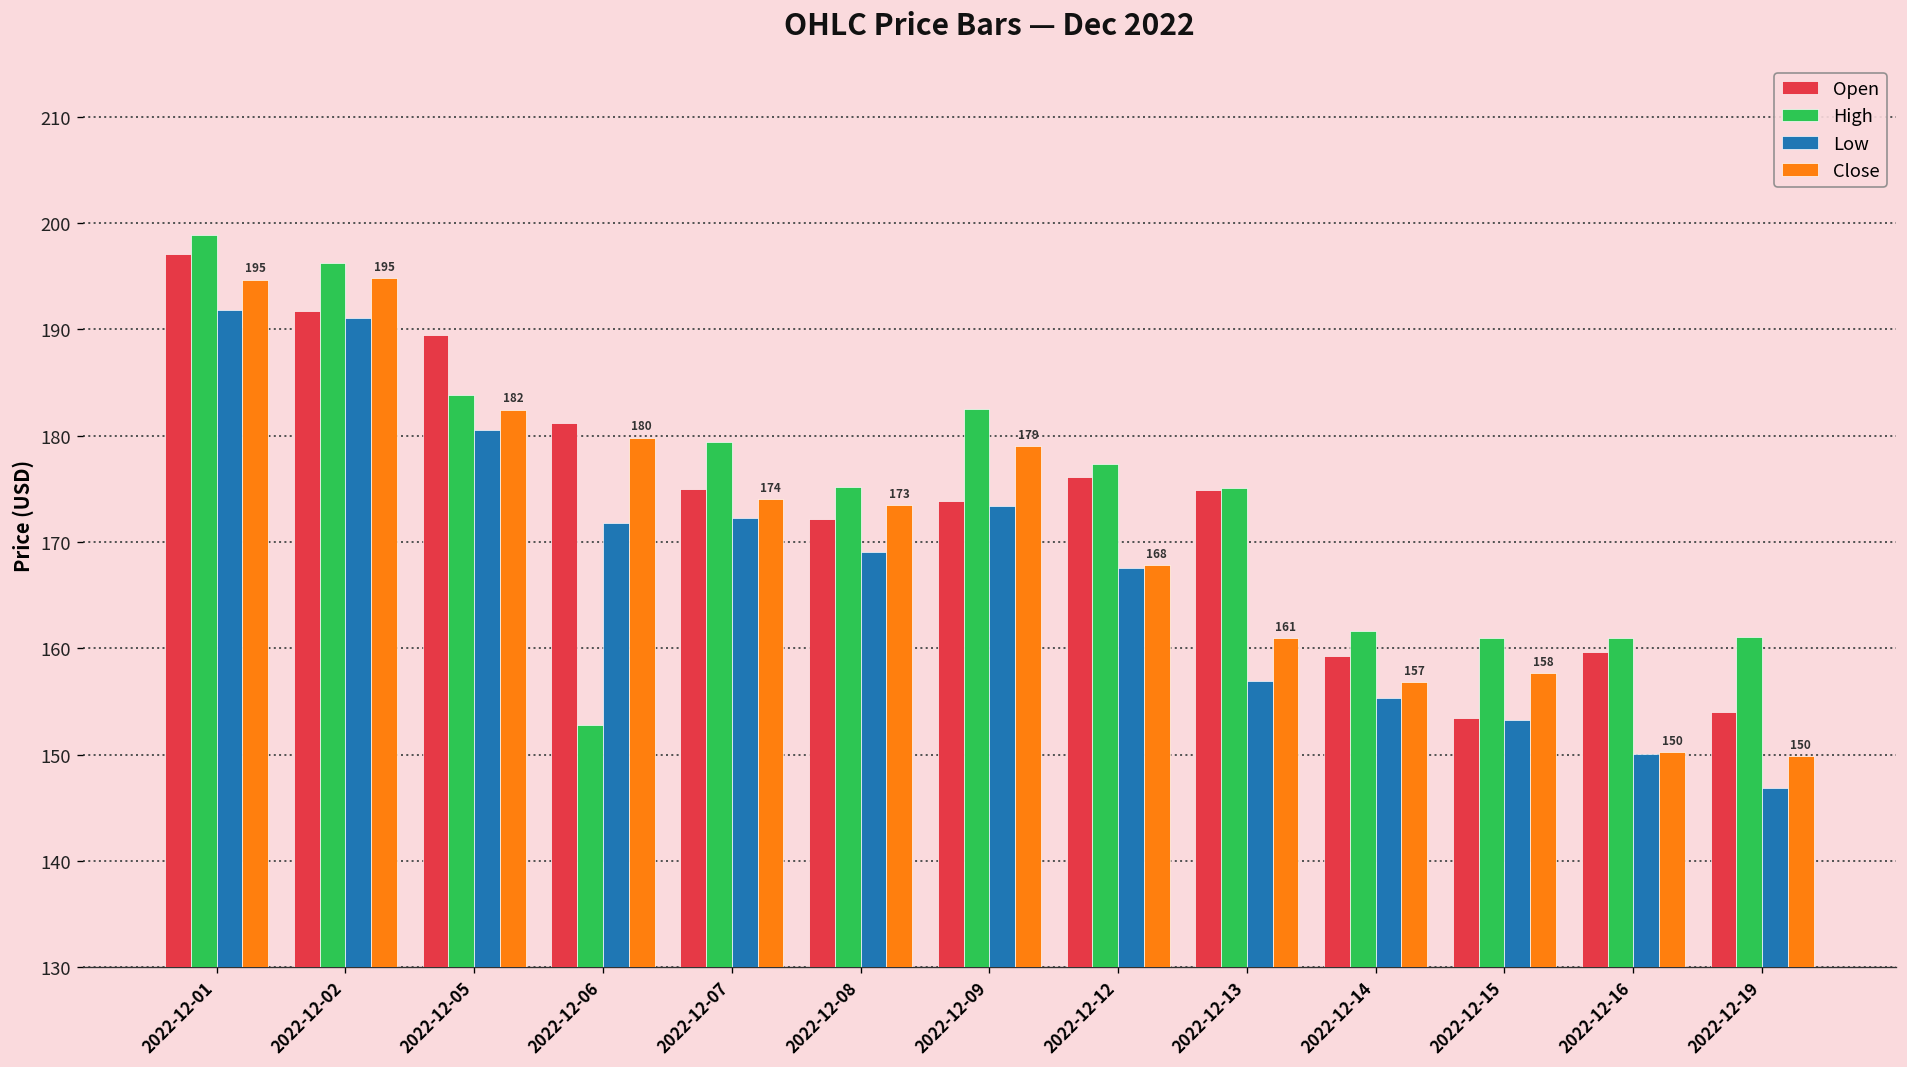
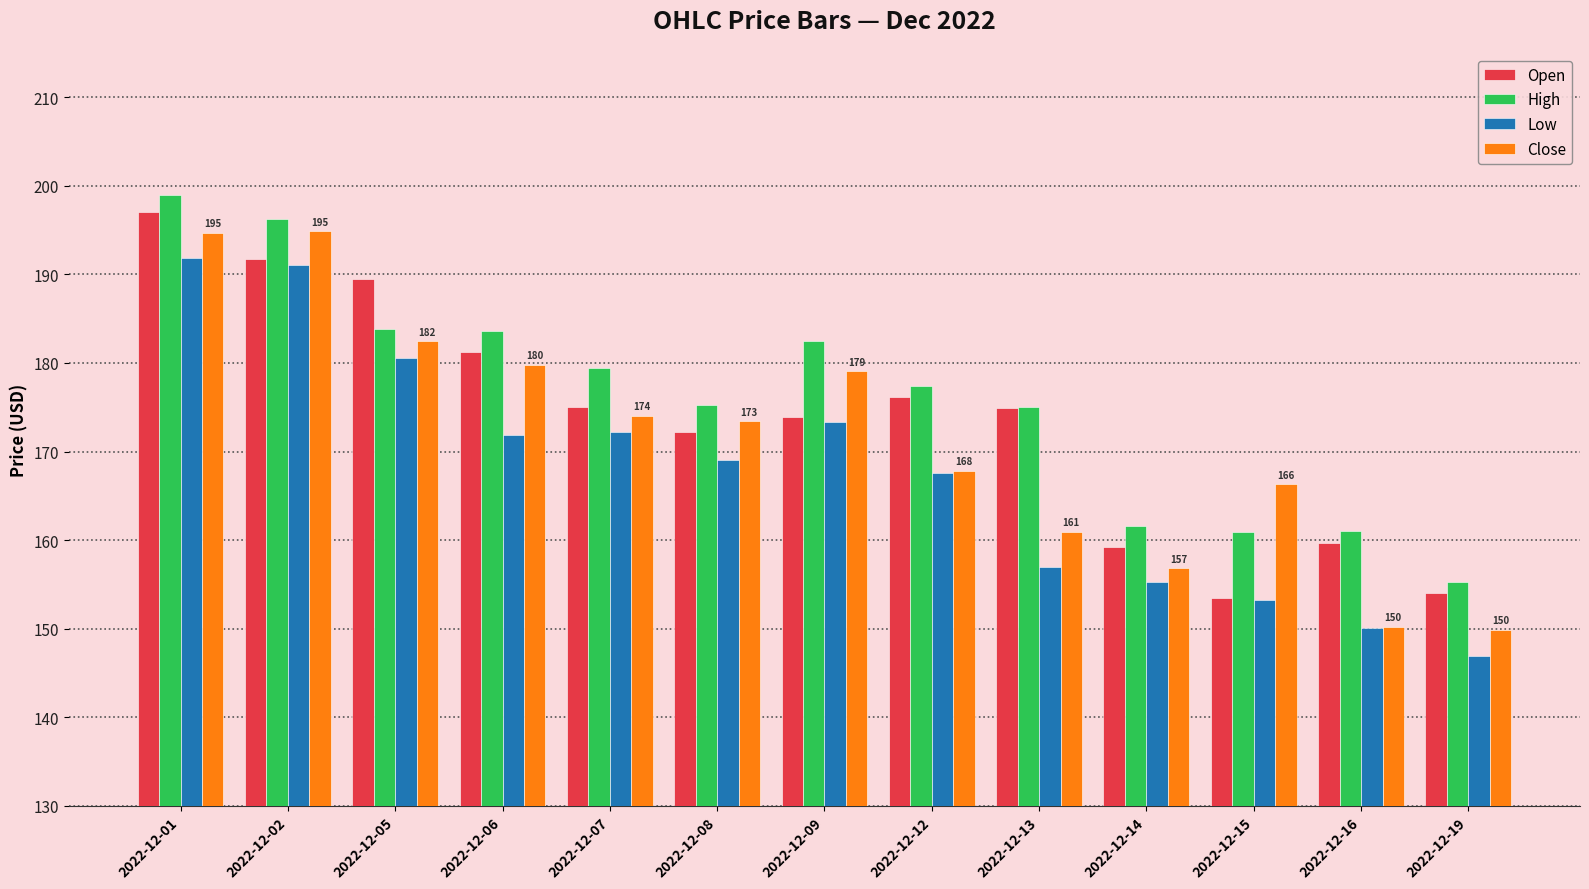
  {
    "Open": {
      "2022-12-01": 197,
      "2022-12-02": 192,
      "2022-12-05": 189,
      "2022-12-06": 181,
      "2022-12-07": 175,
      "2022-12-08": 172,
      "2022-12-09": 174,
      "2022-12-12": 176,
      "2022-12-13": 175,
      "2022-12-14": 159,
      "2022-12-15": 153,
      "2022-12-16": 160,
      "2022-12-19": 154
    },
    "High": {
      "2022-12-01": 199,
      "2022-12-02": 196,
      "2022-12-05": 184,
-     "2022-12-06": 153,
+     "2022-12-06": 184,
      "2022-12-07": 179,
      "2022-12-08": 175,
      "2022-12-09": 183,
      "2022-12-12": 177,
      "2022-12-13": 175,
      "2022-12-14": 162,
      "2022-12-15": 161,
      "2022-12-16": 161,
-     "2022-12-19": 161
+     "2022-12-19": 155
    },
    "Low": {
      "2022-12-01": 192,
      "2022-12-02": 191,
      "2022-12-05": 181,
      "2022-12-06": 172,
      "2022-12-07": 172,
      "2022-12-08": 169,
      "2022-12-09": 173,
      "2022-12-13": 157,
      "2022-12-14": 155,
      "2022-12-15": 153,
      "2022-12-19": 147
    },
    "Close": {
      "2022-12-01": 195,
      "2022-12-02": 195,
      "2022-12-05": 182,
      "2022-12-06": 180,
      "2022-12-07": 174,
      "2022-12-08": 173,
      "2022-12-09": 179,
      "2022-12-12": 168,
      "2022-12-13": 161,
      "2022-12-14": 157,
-     "2022-12-15": 158,
+     "2022-12-15": 166,
      "2022-12-16": 150,
      "2022-12-19": 150
    }
  }
